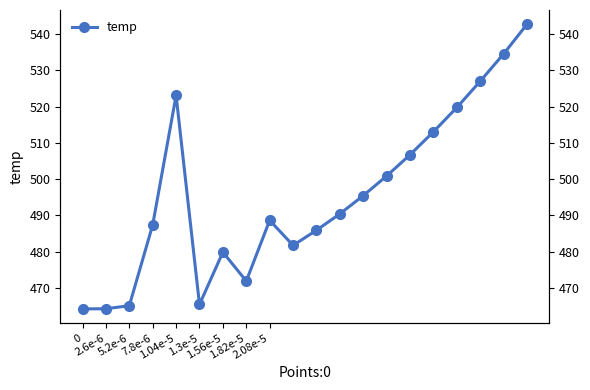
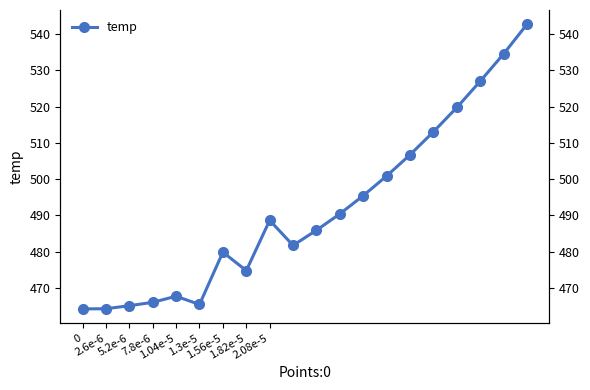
  {
    "0": 464,
    "2.6e-6": 464,
    "5.2e-6": 465,
-   "7.8e-6": 487,
-   "1.04e-5": 523,
+   "7.8e-6": 466,
+   "1.04e-5": 468,
    "1.3e-5": 465,
    "1.56e-5": 480,
-   "1.82e-5": 472,
+   "1.82e-5": 475,
    "2.08e-5": 489
  }
